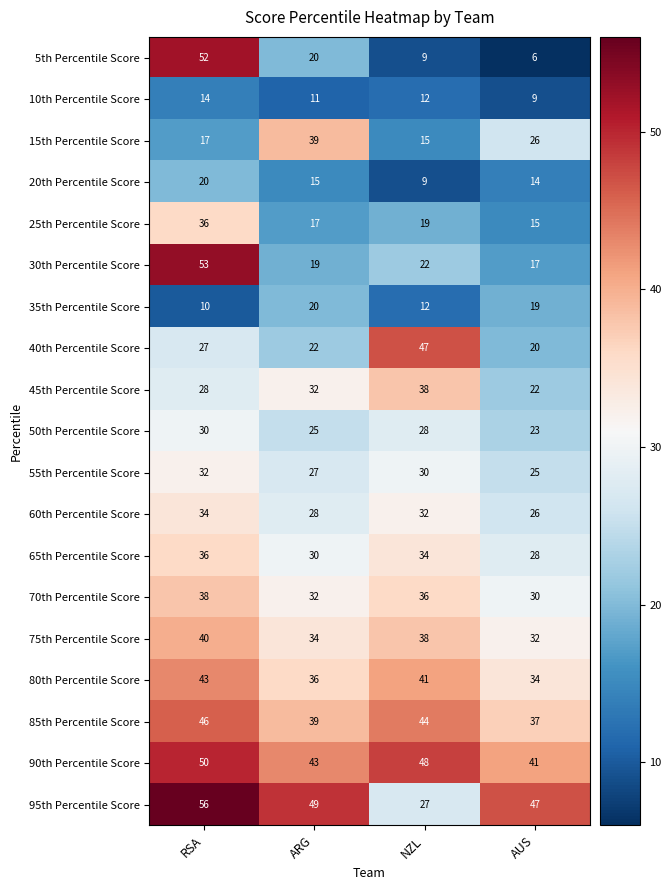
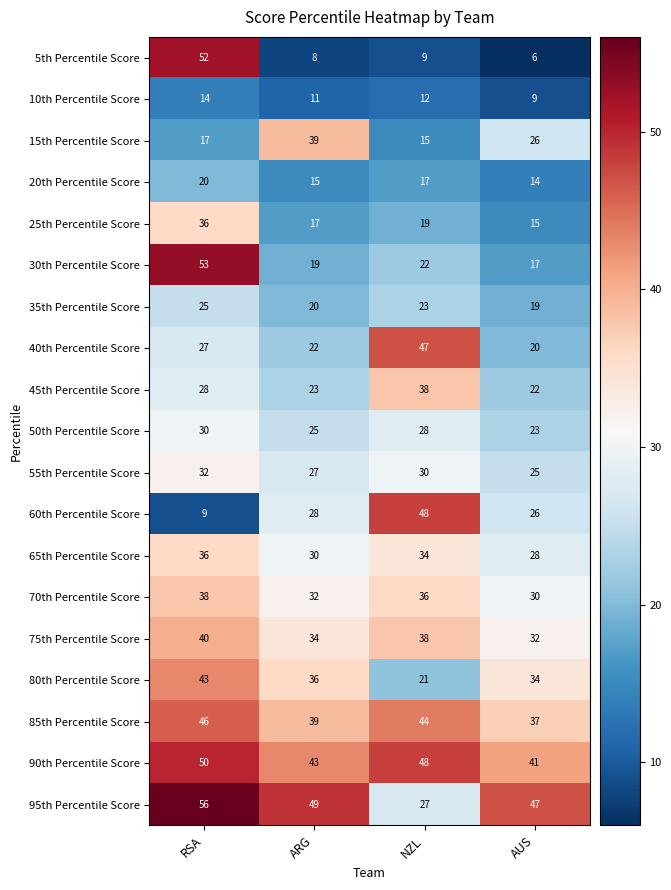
  {
    "5th Percentile Score": {
      "RSA": 52,
-     "ARG": 20,
+     "ARG": 8,
      "NZL": 9,
      "AUS": 6
    },
    "10th Percentile Score": {
      "RSA": 14,
      "ARG": 11,
      "NZL": 12,
      "AUS": 9
    },
    "15th Percentile Score": {
      "RSA": 17,
      "ARG": 39,
      "NZL": 15,
      "AUS": 26
    },
    "20th Percentile Score": {
      "RSA": 20,
      "ARG": 15,
-     "NZL": 9,
+     "NZL": 17,
      "AUS": 14
    },
    "25th Percentile Score": {
      "RSA": 36,
      "ARG": 17,
      "NZL": 19,
      "AUS": 15
    },
    "30th Percentile Score": {
      "RSA": 53,
      "ARG": 19,
      "NZL": 22,
      "AUS": 17
    },
    "35th Percentile Score": {
-     "RSA": 10,
+     "RSA": 25,
      "ARG": 20,
-     "NZL": 12,
+     "NZL": 23,
      "AUS": 19
    },
    "40th Percentile Score": {
      "RSA": 27,
      "ARG": 22,
      "NZL": 47,
      "AUS": 20
    },
    "45th Percentile Score": {
      "RSA": 28,
-     "ARG": 32,
+     "ARG": 23,
      "NZL": 38,
      "AUS": 22
    },
    "50th Percentile Score": {
      "RSA": 30,
      "ARG": 25,
      "NZL": 28,
      "AUS": 23
    },
    "55th Percentile Score": {
      "RSA": 32,
      "ARG": 27,
      "NZL": 30,
      "AUS": 25
    },
    "60th Percentile Score": {
-     "RSA": 34,
+     "RSA": 9,
      "ARG": 28,
-     "NZL": 32,
+     "NZL": 48,
      "AUS": 26
    },
    "65th Percentile Score": {
      "RSA": 36,
      "ARG": 30,
      "NZL": 34,
      "AUS": 28
    },
    "70th Percentile Score": {
      "RSA": 38,
      "ARG": 32,
      "NZL": 36,
      "AUS": 30
    },
    "75th Percentile Score": {
      "RSA": 40,
      "ARG": 34,
      "NZL": 38,
      "AUS": 32
    },
    "80th Percentile Score": {
      "RSA": 43,
      "ARG": 36,
-     "NZL": 41,
+     "NZL": 21,
      "AUS": 34
    },
    "85th Percentile Score": {
      "RSA": 46,
      "ARG": 39,
      "NZL": 44,
      "AUS": 37
    },
    "90th Percentile Score": {
      "RSA": 50,
      "ARG": 43,
      "NZL": 48,
      "AUS": 41
    },
    "95th Percentile Score": {
      "RSA": 56,
      "ARG": 49,
      "NZL": 27,
      "AUS": 47
    }
  }
